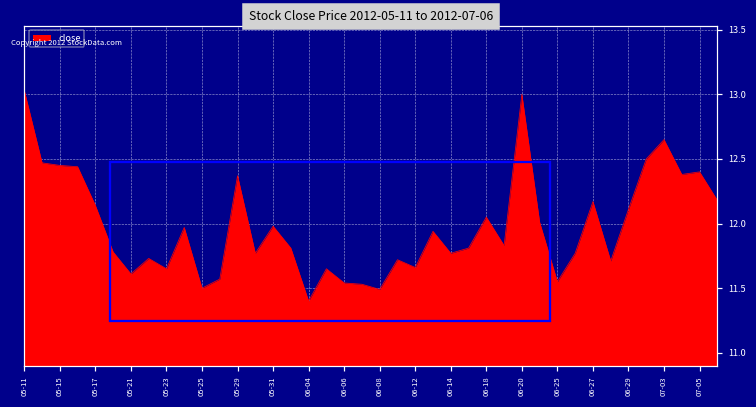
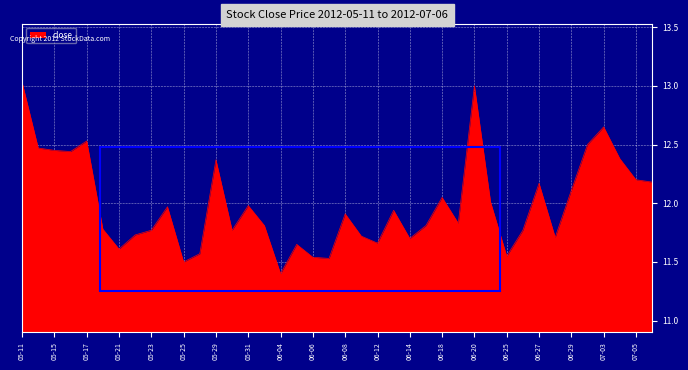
  {
    "05-11": 13.03,
    "05-15": 12.45,
-   "05-17": 12.14,
+   "05-17": 12.53,
    "05-21": 11.61,
-   "05-23": 11.65,
+   "05-23": 11.77,
    "05-25": 11.50,
    "05-29": 12.37,
    "05-31": 11.98,
    "06-04": 11.40,
    "06-06": 11.54,
-   "06-08": 11.49,
+   "06-08": 11.91,
    "06-12": 11.66,
-   "06-14": 11.77,
+   "06-14": 11.70,
    "06-18": 12.05,
    "06-20": 13.00,
    "06-25": 11.55,
    "06-27": 12.17,
    "06-29": 12.11,
    "07-03": 12.65,
-   "07-05": 12.4
+   "07-05": 12.2
  }
